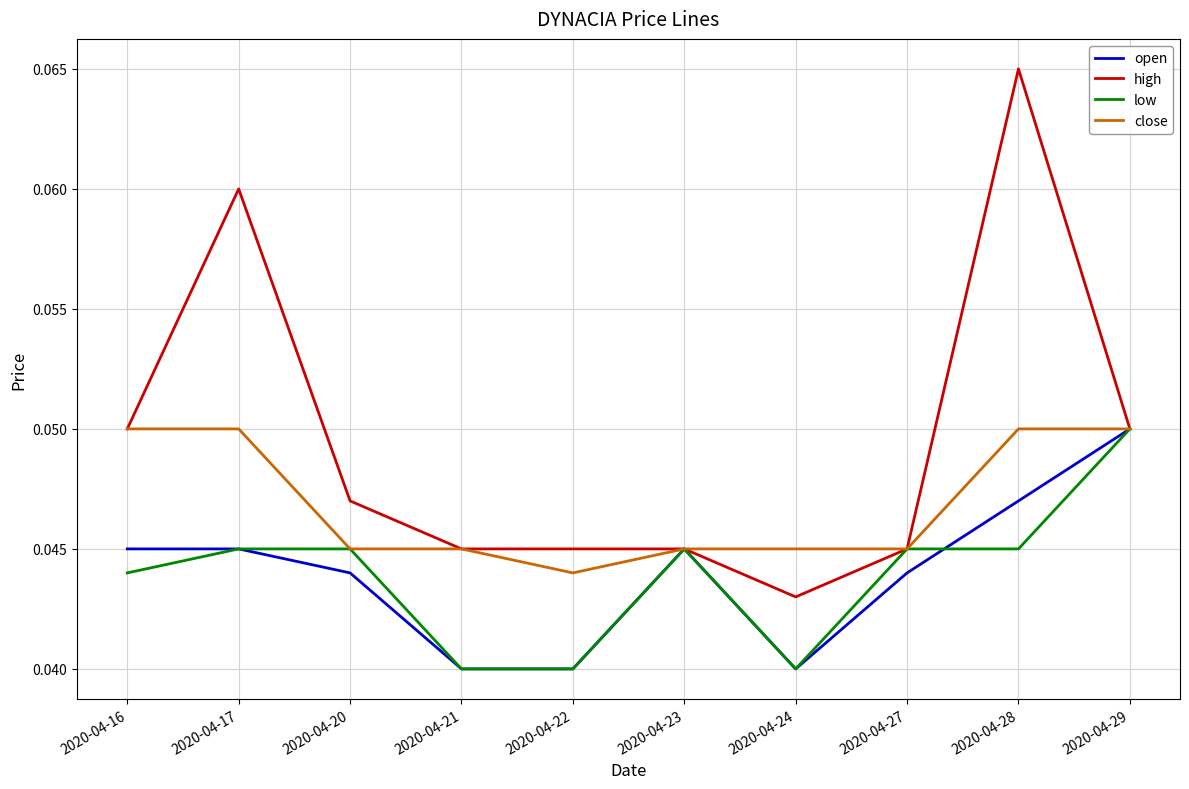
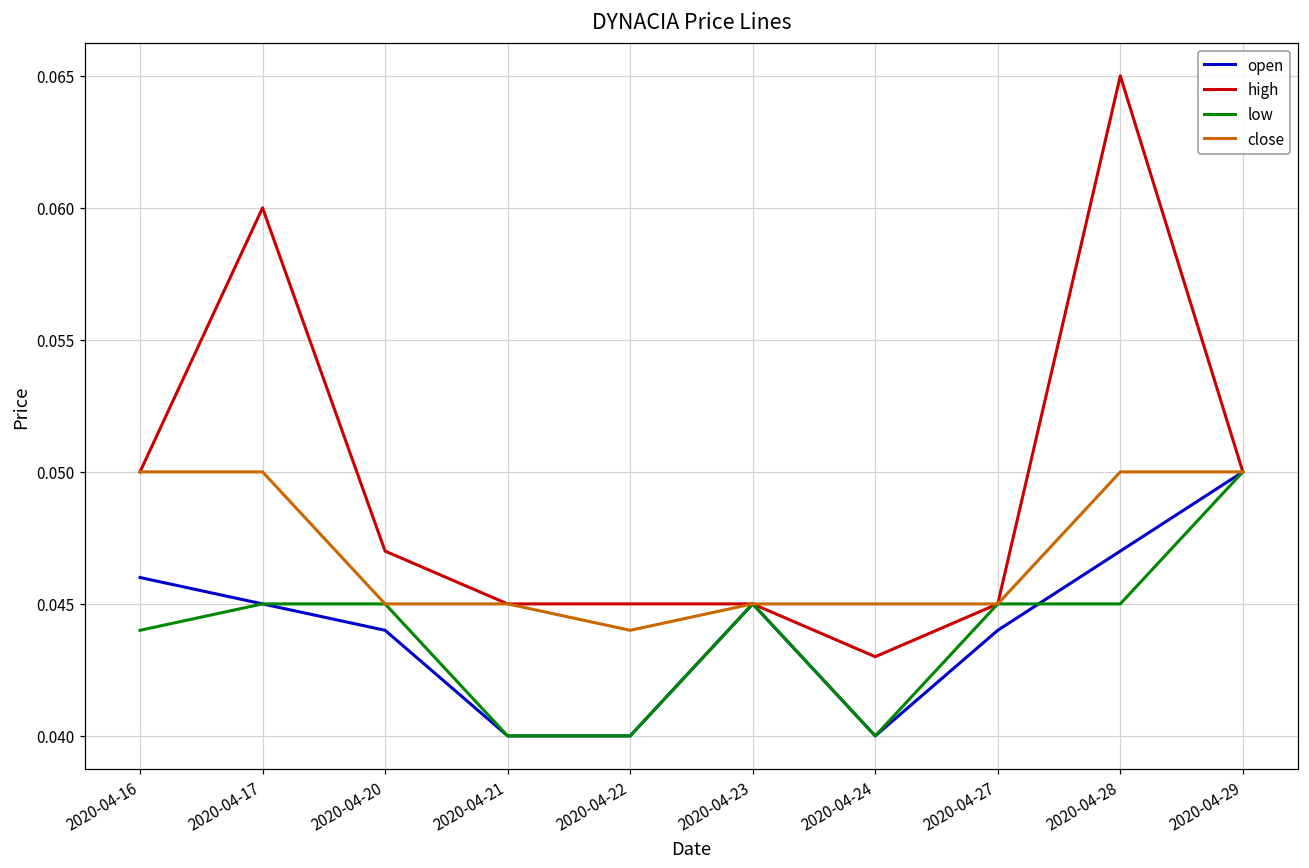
  {
    "open": {
-     "2020-04-16": 0.045,
+     "2020-04-16": 0.046,
      "2020-04-20": 0.044,
      "2020-04-27": 0.044,
      "2020-04-28": 0.047
    },
    "high": {
      "2020-04-17": 0.060,
      "2020-04-20": 0.047,
      "2020-04-22": 0.045,
      "2020-04-24": 0.043,
      "2020-04-28": 0.065
    },
    "low": {
      "2020-04-16": 0.044,
      "2020-04-28": 0.045
    },
    "close": {
      "2020-04-17": 0.050,
      "2020-04-22": 0.044,
      "2020-04-24": 0.045,
      "2020-04-28": 0.050
    }
  }
